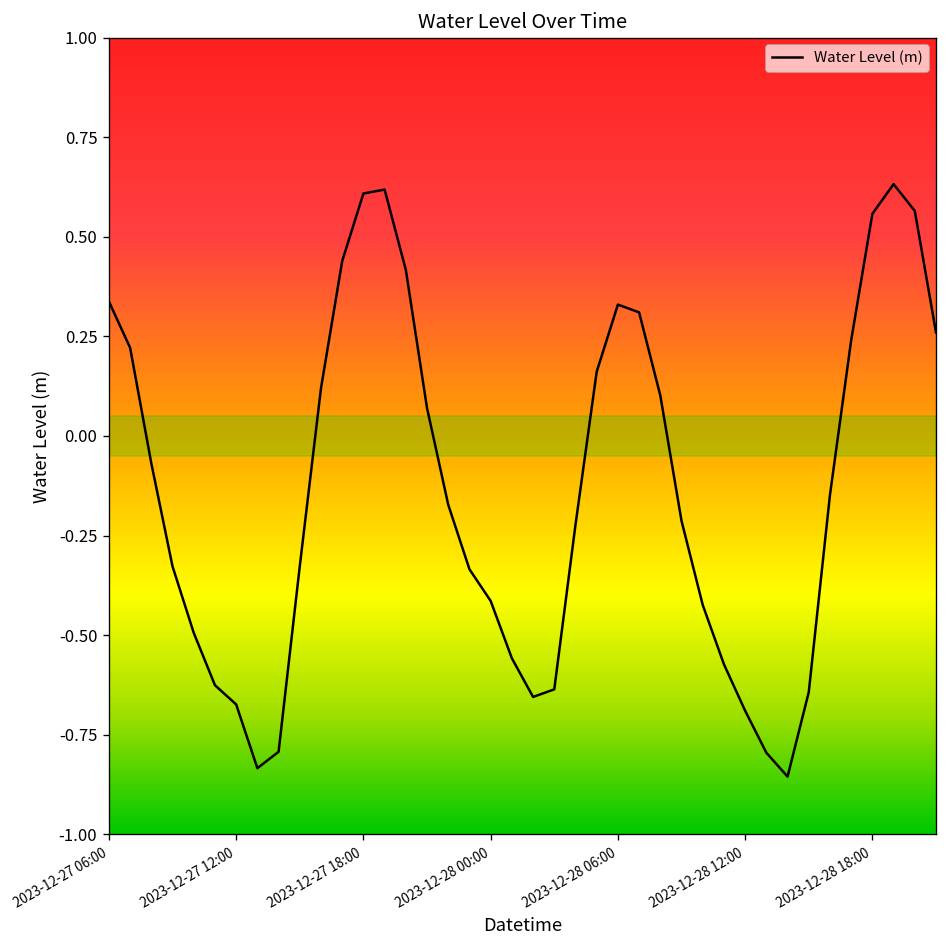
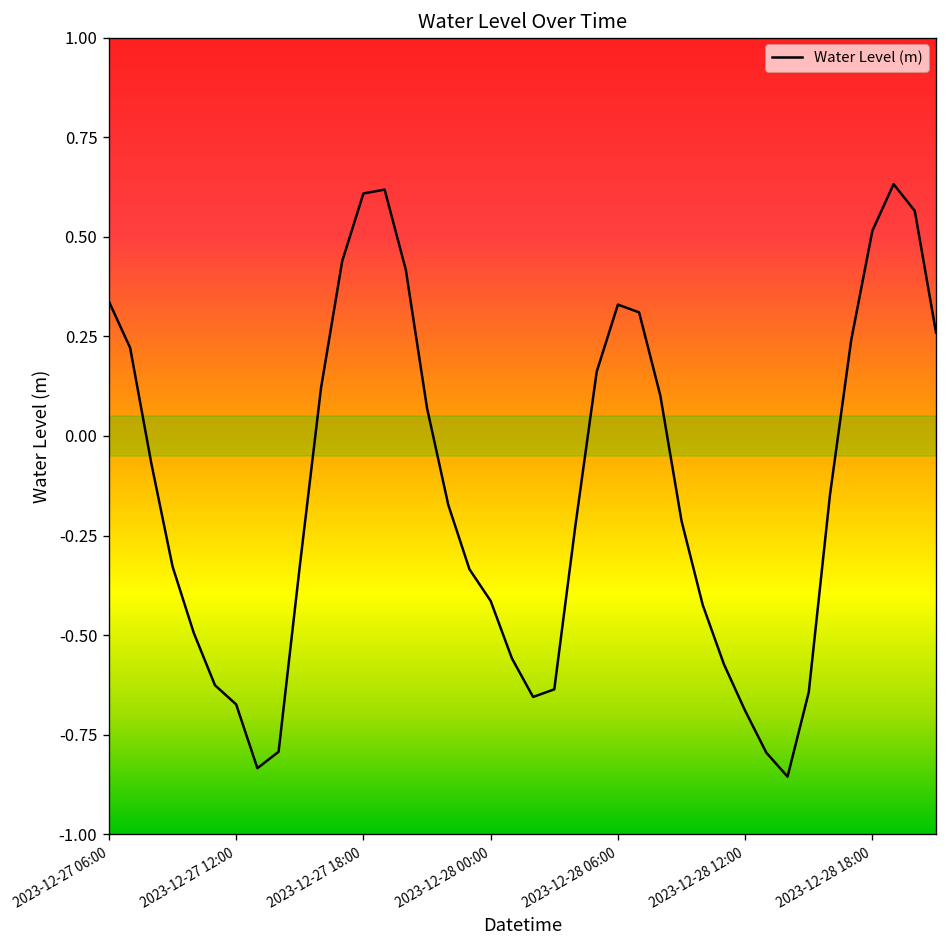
  {
    "2023-12-27 06:00": 0.34,
    "2023-12-27 12:00": -0.67,
    "2023-12-27 18:00": 0.61,
    "2023-12-28 00:00": -0.41,
    "2023-12-28 06:00": 0.33,
    "2023-12-28 12:00": -0.69,
-   "2023-12-28 18:00": 0.56
+   "2023-12-28 18:00": 0.52
  }
